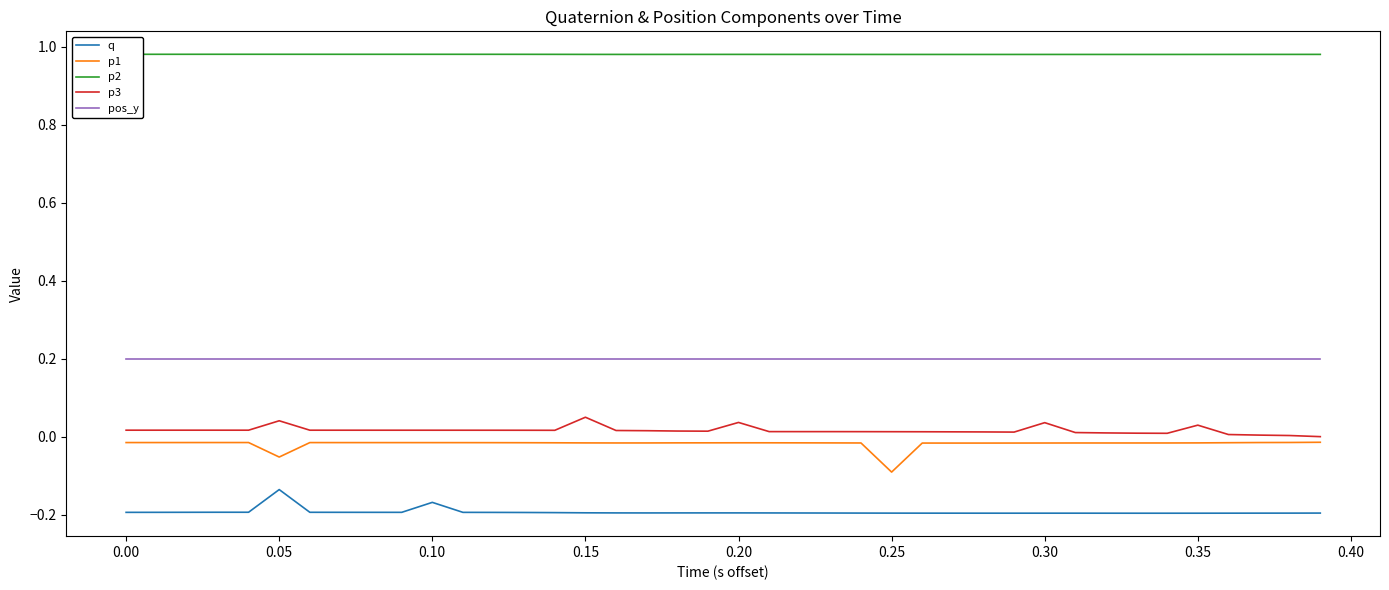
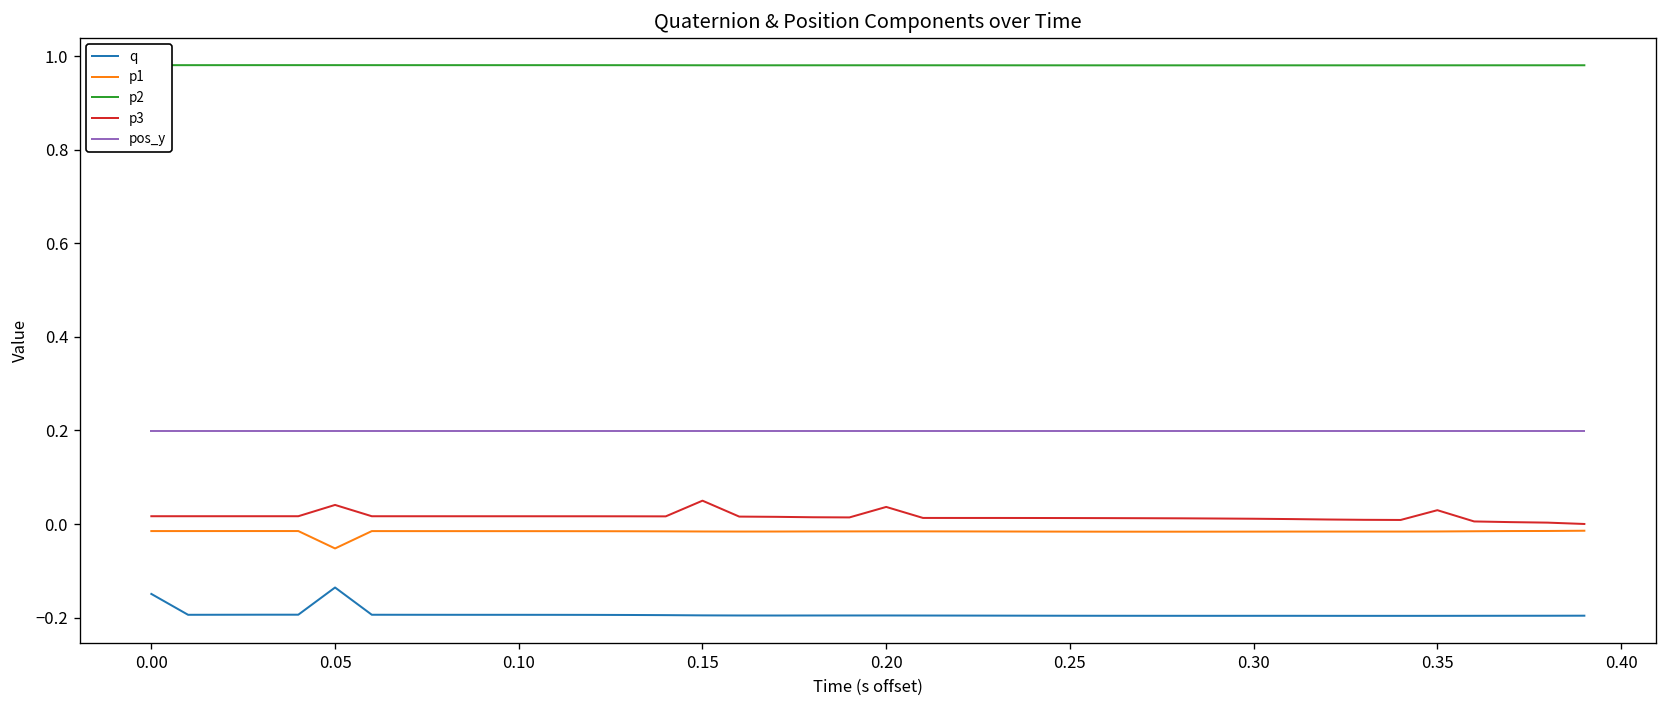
  {
    "q": {
-     "0.00": -0.19,
+     "0.00": -0.15,
      "0.05": -0.14,
-     "0.10": -0.17,
+     "0.10": -0.19,
      "0.15": -0.20,
      "0.20": -0.20,
      "0.25": -0.20,
      "0.30": -0.20,
      "0.35": -0.20
    },
    "p1": {
      "0.00": -0.01,
      "0.05": -0.05,
      "0.10": -0.02,
      "0.15": -0.02,
      "0.20": -0.02,
-     "0.25": -0.09,
+     "0.25": -0.02,
      "0.30": -0.02,
      "0.35": -0.02
    },
    "p2": {
      "0.05": 0.98,
      "0.10": 0.98,
      "0.15": 0.98,
      "0.20": 0.98,
      "0.25": 0.98,
      "0.30": 0.98,
      "0.35": 0.98
    },
    "p3": {
      "0.00": 0.02,
      "0.05": 0.04,
      "0.10": 0.02,
      "0.15": 0.05,
      "0.20": 0.04,
      "0.25": 0.01,
-     "0.30": 0.04,
+     "0.30": 0.01,
      "0.35": 0.03
    },
    "pos_y": {
      "0.00": 0.20,
      "0.05": 0.20,
      "0.10": 0.20,
      "0.15": 0.20,
      "0.20": 0.20,
      "0.25": 0.20,
      "0.30": 0.20,
      "0.35": 0.20
    }
  }
